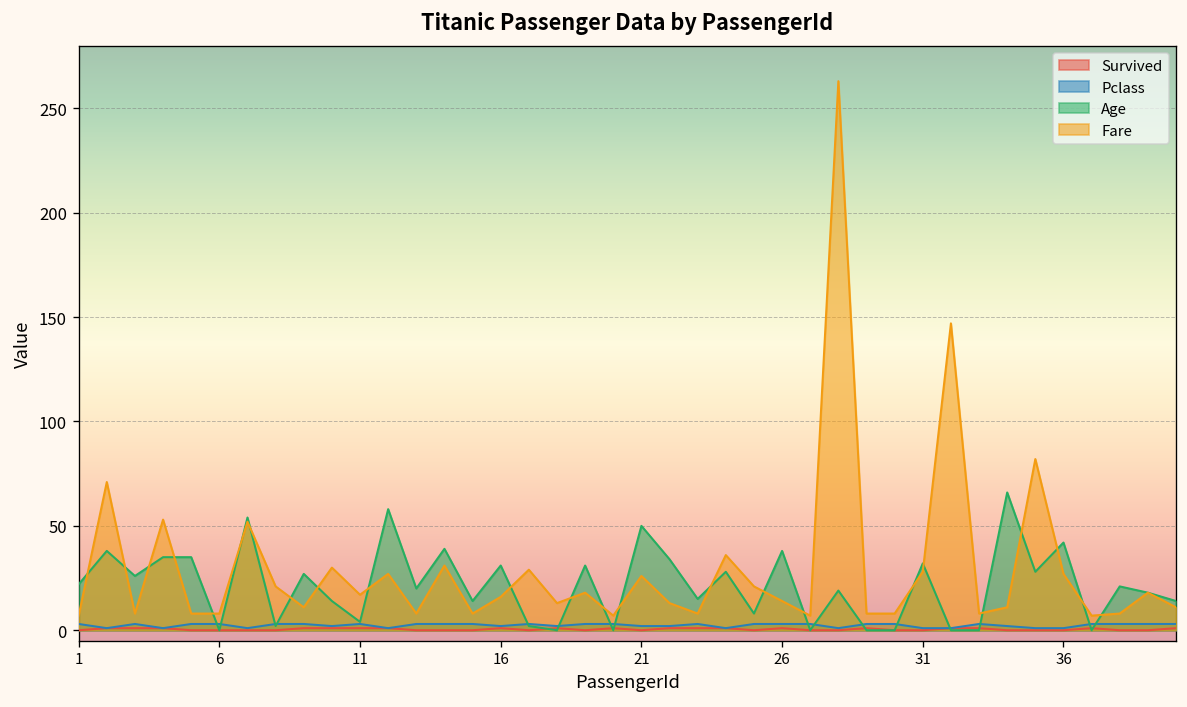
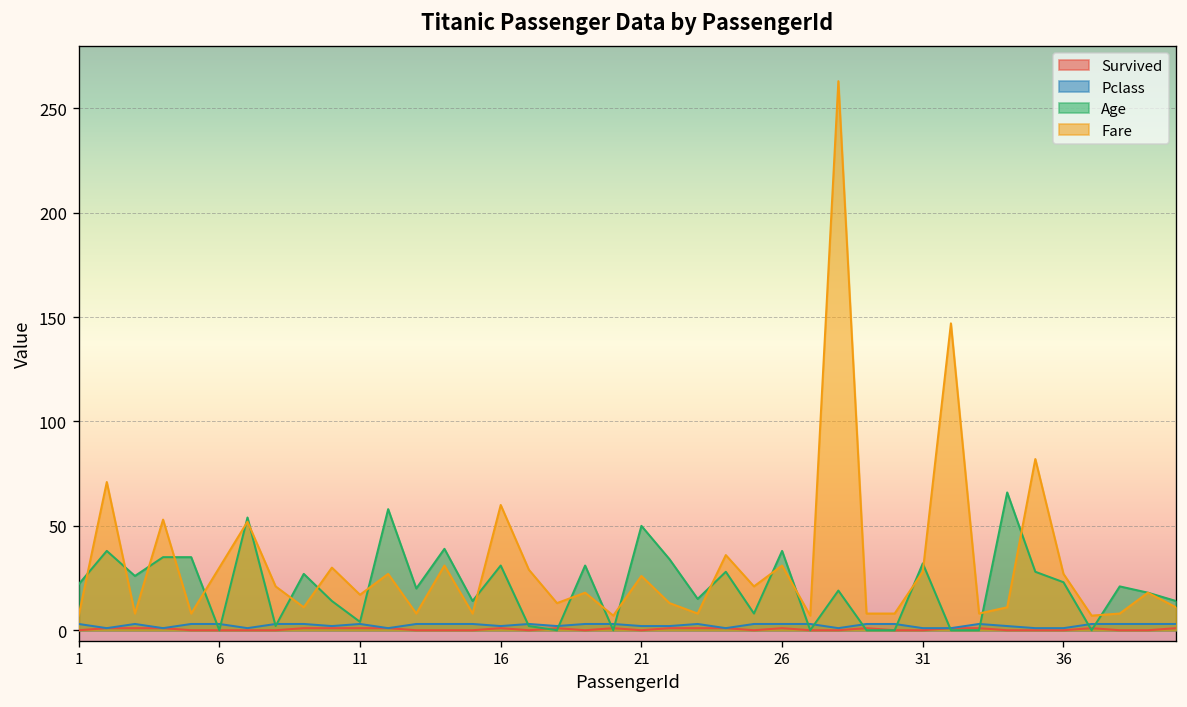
  {
    "Survived": {
      "1": 0,
      "11": 1,
      "21": 0,
      "26": 1
    },
    "Pclass": {
      "1": 3,
      "6": 3,
      "21": 2,
      "26": 3
    },
    "Age": {
      "1": 22,
      "16": 31,
      "21": 50,
      "26": 38,
      "31": 32,
-     "36": 42
+     "36": 23
    },
    "Fare": {
      "1": 7,
-     "6": 8,
+     "6": 30,
      "11": 17,
-     "16": 16,
+     "16": 60,
      "21": 26,
-     "26": 14,
+     "26": 31,
      "31": 28,
      "36": 27
    }
  }
